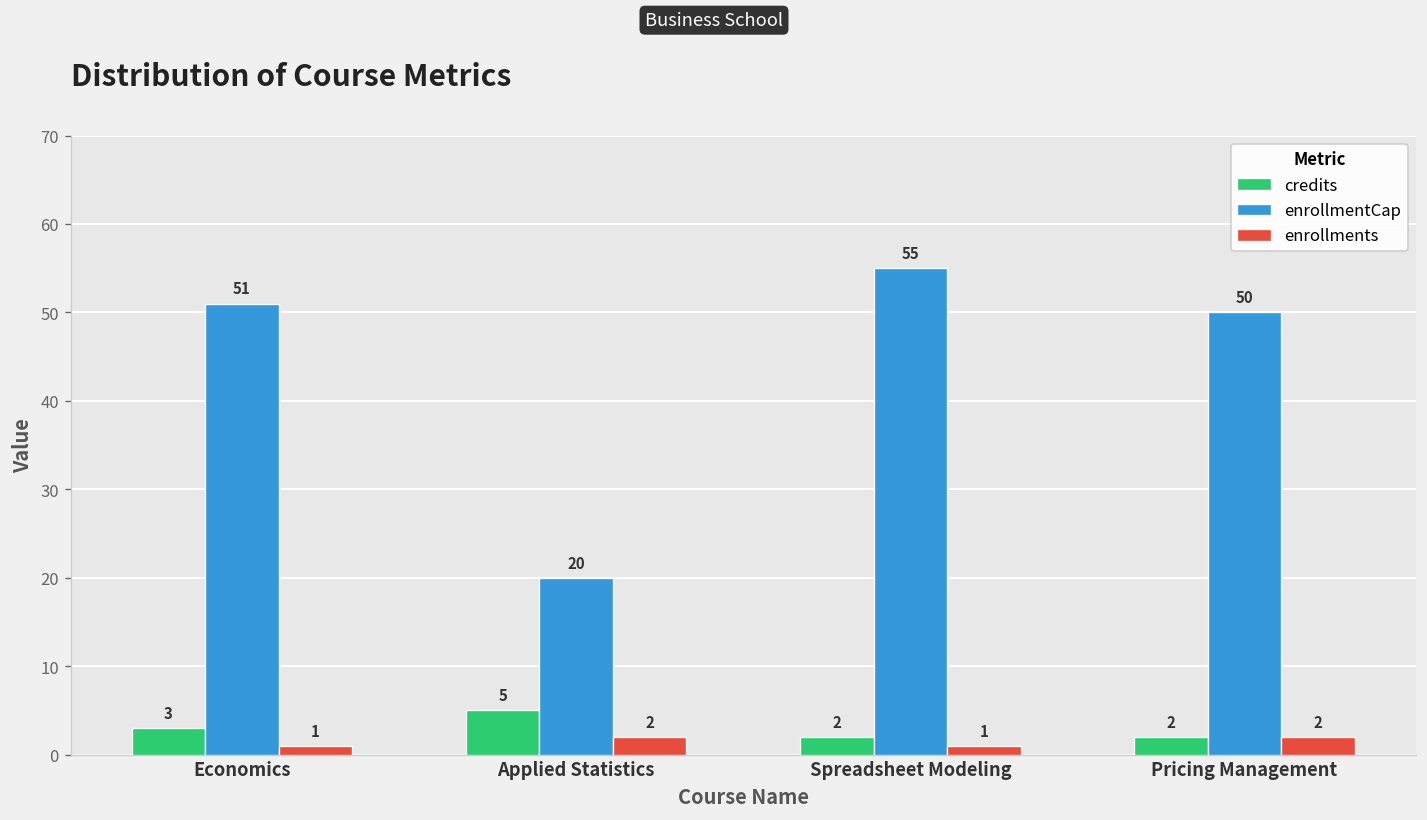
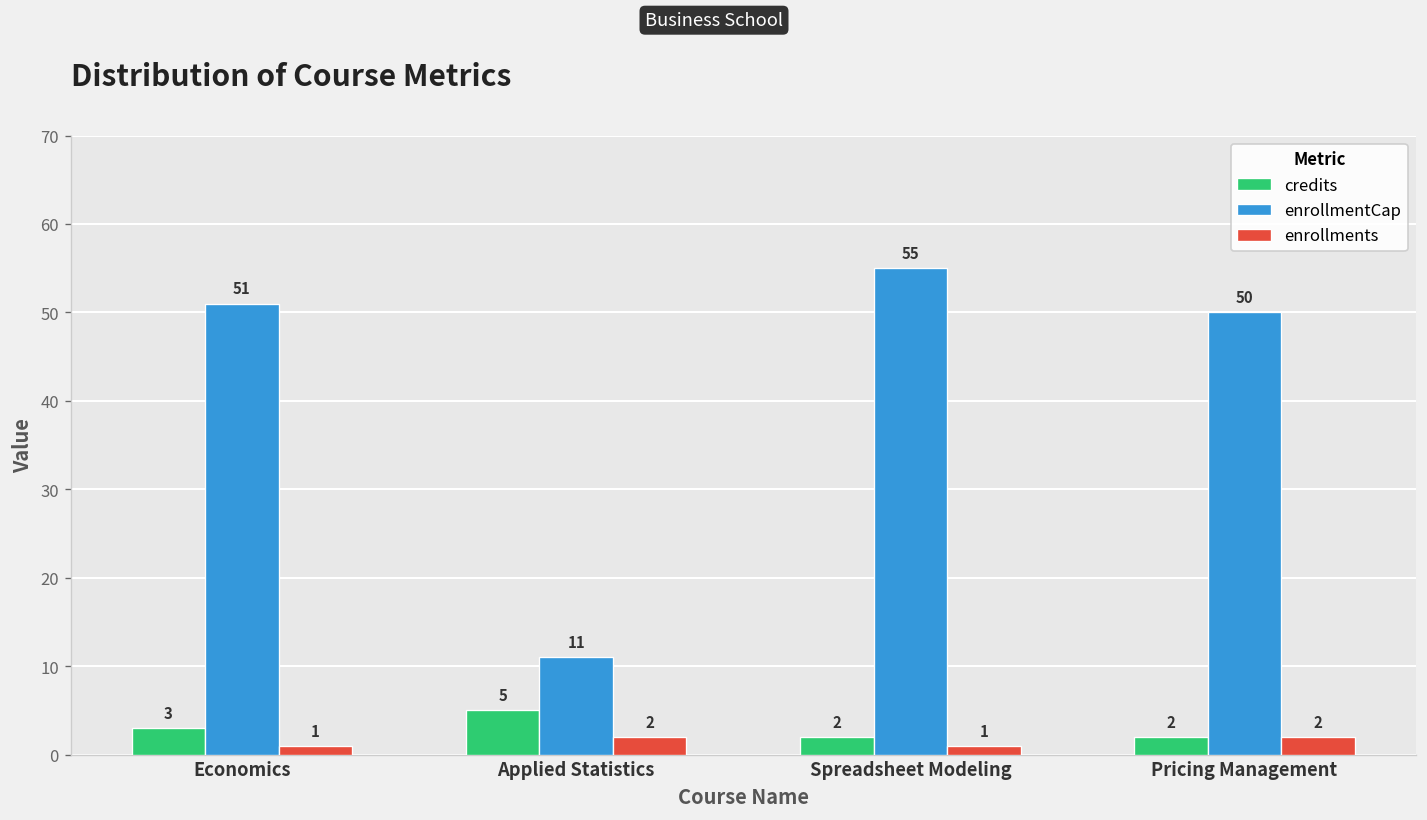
  {
    "credits": {
      "Economics": 3,
      "Applied Statistics": 5,
      "Spreadsheet Modeling": 2,
      "Pricing Management": 2
    },
    "enrollmentCap": {
      "Economics": 51,
-     "Applied Statistics": 20,
+     "Applied Statistics": 11,
      "Spreadsheet Modeling": 55,
      "Pricing Management": 50
    },
    "enrollments": {
      "Economics": 1,
      "Applied Statistics": 2,
      "Spreadsheet Modeling": 1,
      "Pricing Management": 2
    }
  }
